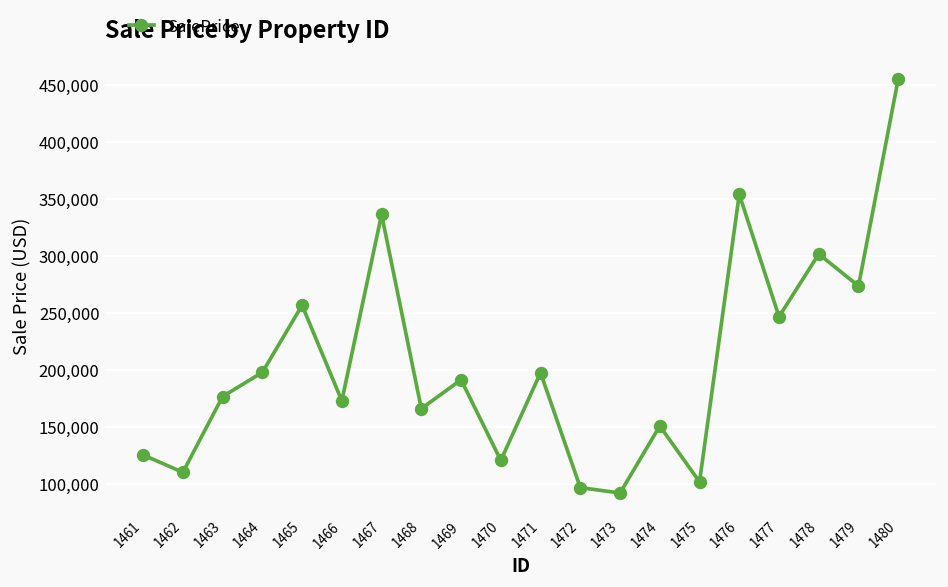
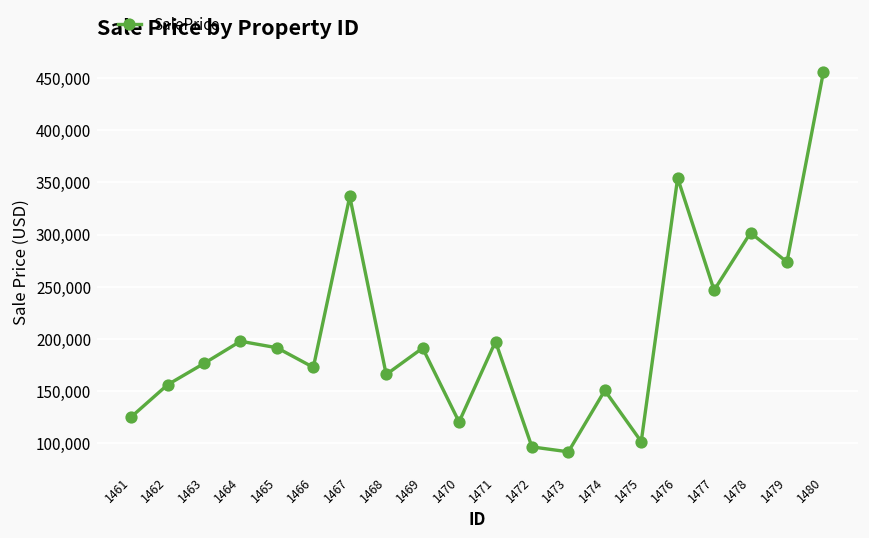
  {
    "1461": "130,000",
-   "1462": "110,000",
+   "1462": "160,000",
    "1463": "180,000",
    "1464": "200,000",
-   "1465": "260,000",
+   "1465": "190,000",
    "1466": "170,000",
    "1467": "340,000",
    "1468": "170,000",
    "1469": "190,000",
    "1470": "120,000",
    "1471": "200,000",
    "1472": "100,000",
    "1473": "90,000",
    "1474": "150,000",
    "1475": "100,000",
    "1476": "350,000",
    "1477": "250,000",
    "1478": "300,000",
    "1479": "270,000",
    "1480": "460,000"
  }
